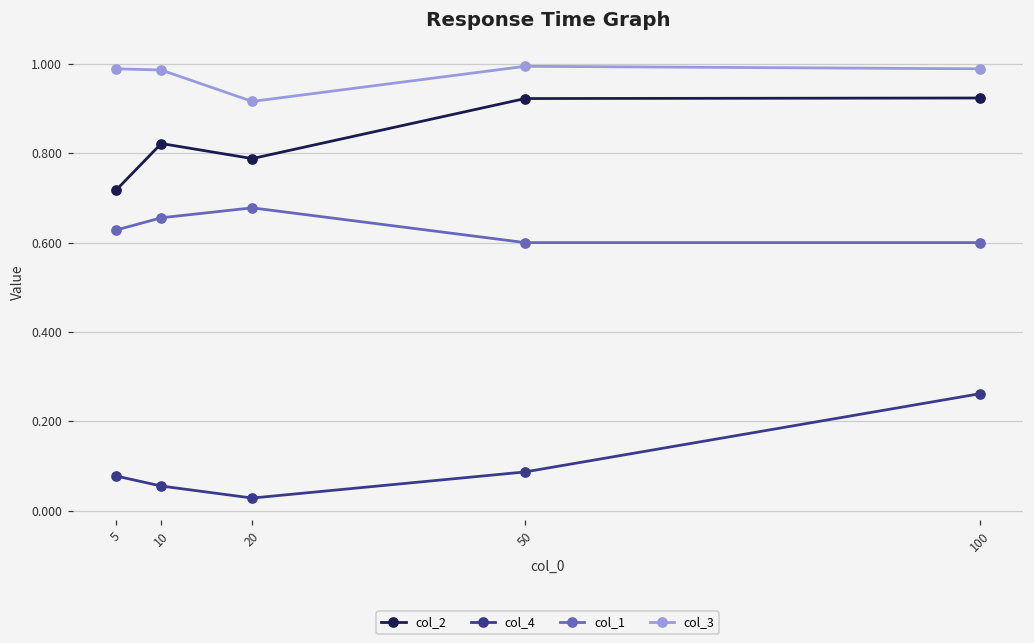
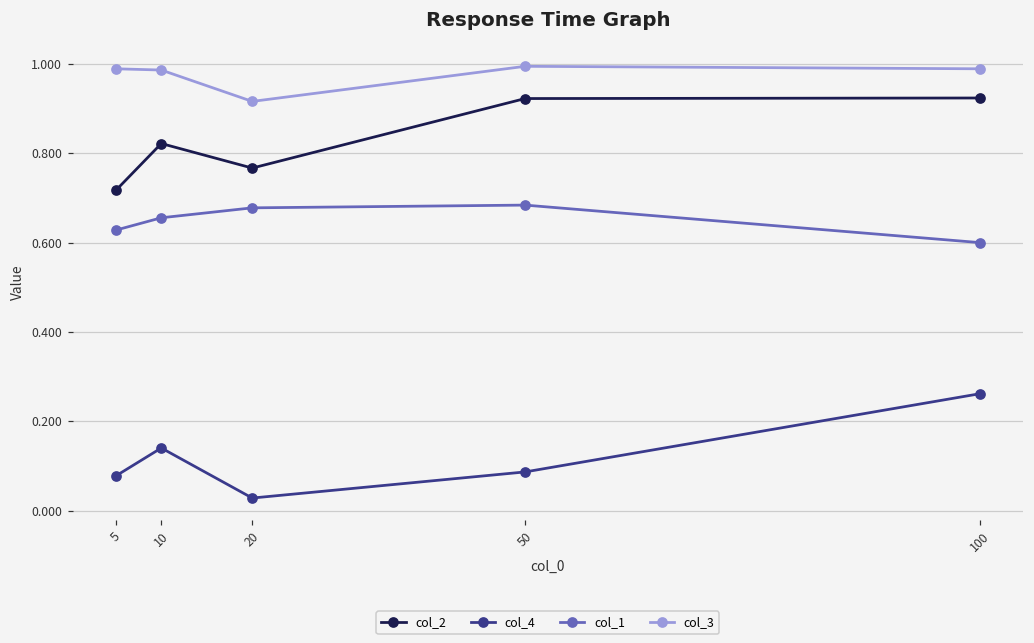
  {
    "col_2": {
      "5": 0.72,
      "10": 0.82,
-     "20": 0.79,
+     "20": 0.77,
      "50": 0.92,
      "100": 0.92
    },
    "col_4": {
      "5": 0.08,
-     "10": 0.06,
+     "10": 0.14,
      "20": 0.03,
      "50": 0.09,
      "100": 0.26
    },
    "col_1": {
      "5": 0.63,
      "10": 0.66,
      "20": 0.68,
-     "50": 0.60,
+     "50": 0.68,
      "100": 0.60
    },
    "col_3": {
      "5": 0.99,
      "10": 0.99,
      "20": 0.92,
      "50": 0.99,
      "100": 0.99
    }
  }
